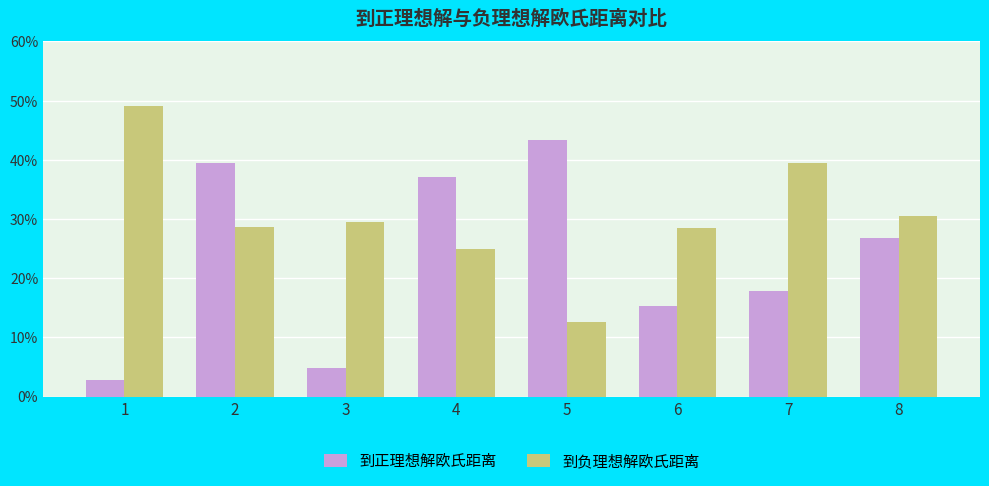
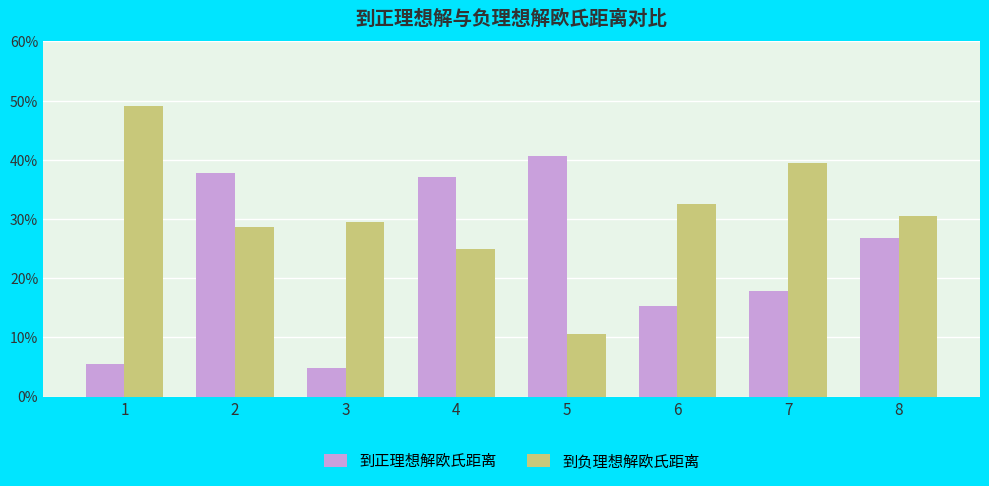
  {
    "到正理想解欧氏距离": {
-     "1": "3%",
-     "2": "40%",
+     "1": "5%",
+     "2": "38%",
      "3": "5%",
      "4": "37%",
-     "5": "43%",
+     "5": "41%",
      "6": "15%",
      "7": "18%",
      "8": "27%"
    },
    "到负理想解欧氏距离": {
      "1": "49%",
      "2": "29%",
      "3": "30%",
      "4": "25%",
-     "5": "13%",
-     "6": "28%",
+     "5": "11%",
+     "6": "33%",
      "7": "39%",
      "8": "30%"
    }
  }
